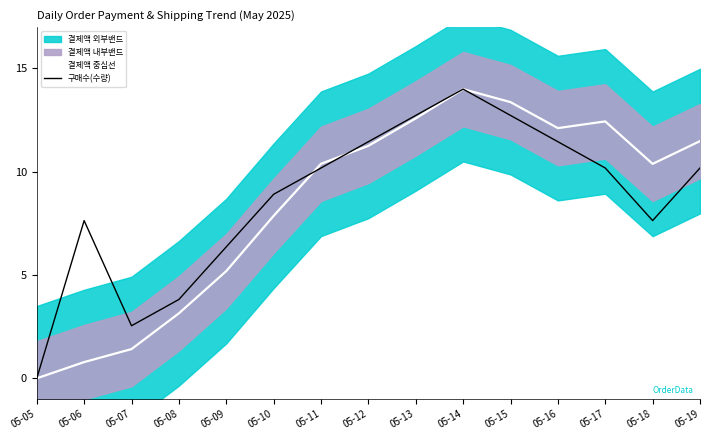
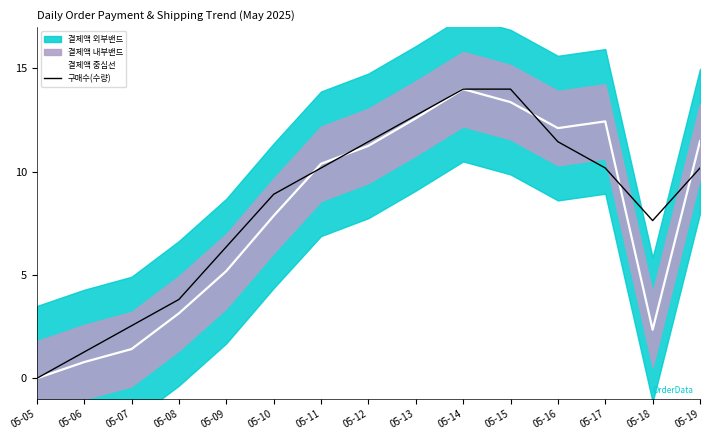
  {
    "결제액 중심선": {
      "05-06": 0.8,
      "05-07": 1.4,
      "05-08": 3.1,
      "05-09": 5.2,
      "05-10": 7.9,
      "05-11": 10.4,
      "05-12": 11.3,
      "05-13": 12.6,
      "05-15": 13.4,
      "05-16": 12.1,
      "05-17": 12.4,
-     "05-18": 10.4,
+     "05-18": 2.4,
      "05-19": 11.5
    },
    "구매수(수량)": {
-     "05-06": 7.6,
+     "05-06": 1.3,
      "05-07": 2.5,
      "05-08": 3.8,
      "05-09": 6.4,
      "05-10": 8.9,
      "05-11": 10.2,
      "05-12": 11.5,
      "05-13": 12.7,
-     "05-15": 12.7,
+     "05-15": 14.0,
      "05-16": 11.5,
      "05-17": 10.2,
      "05-18": 7.6,
      "05-19": 10.2
    }
  }
